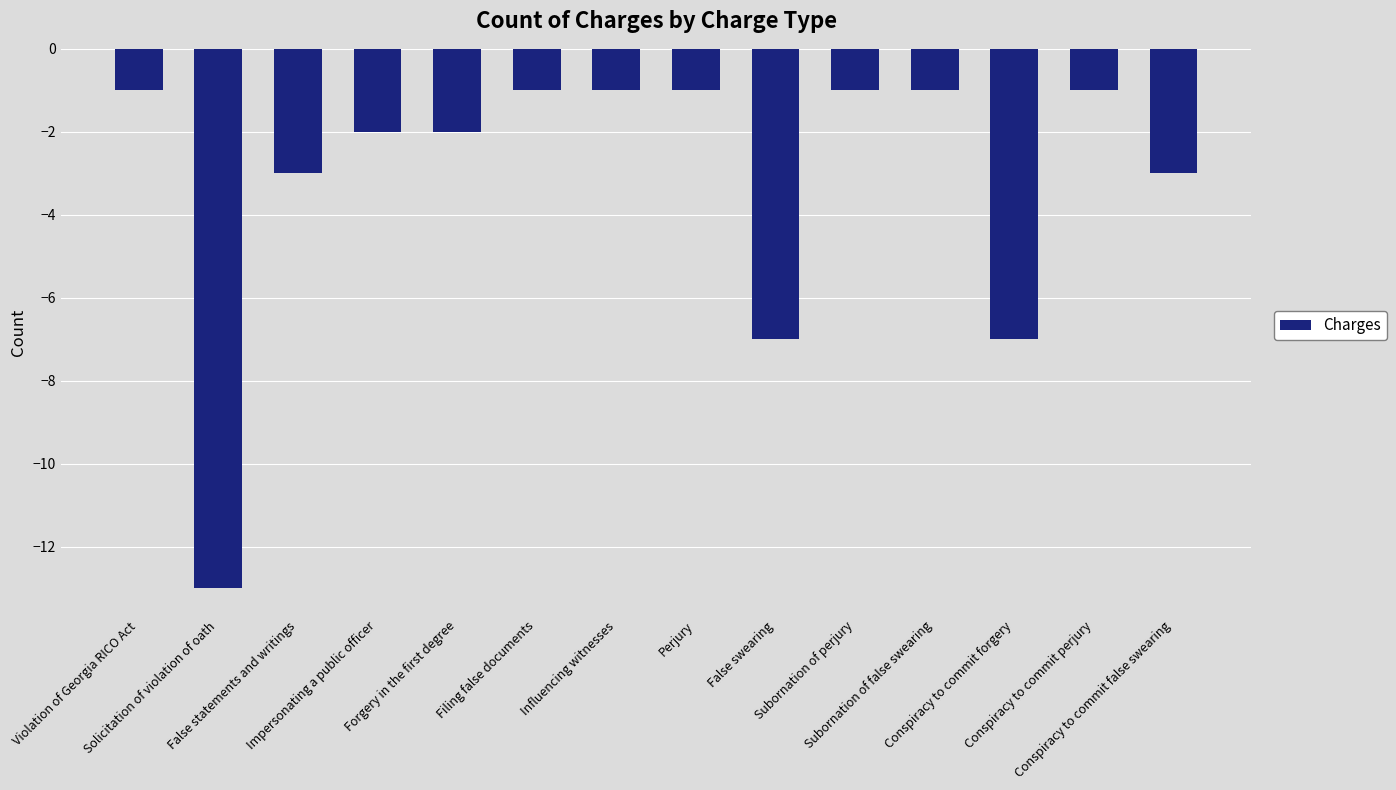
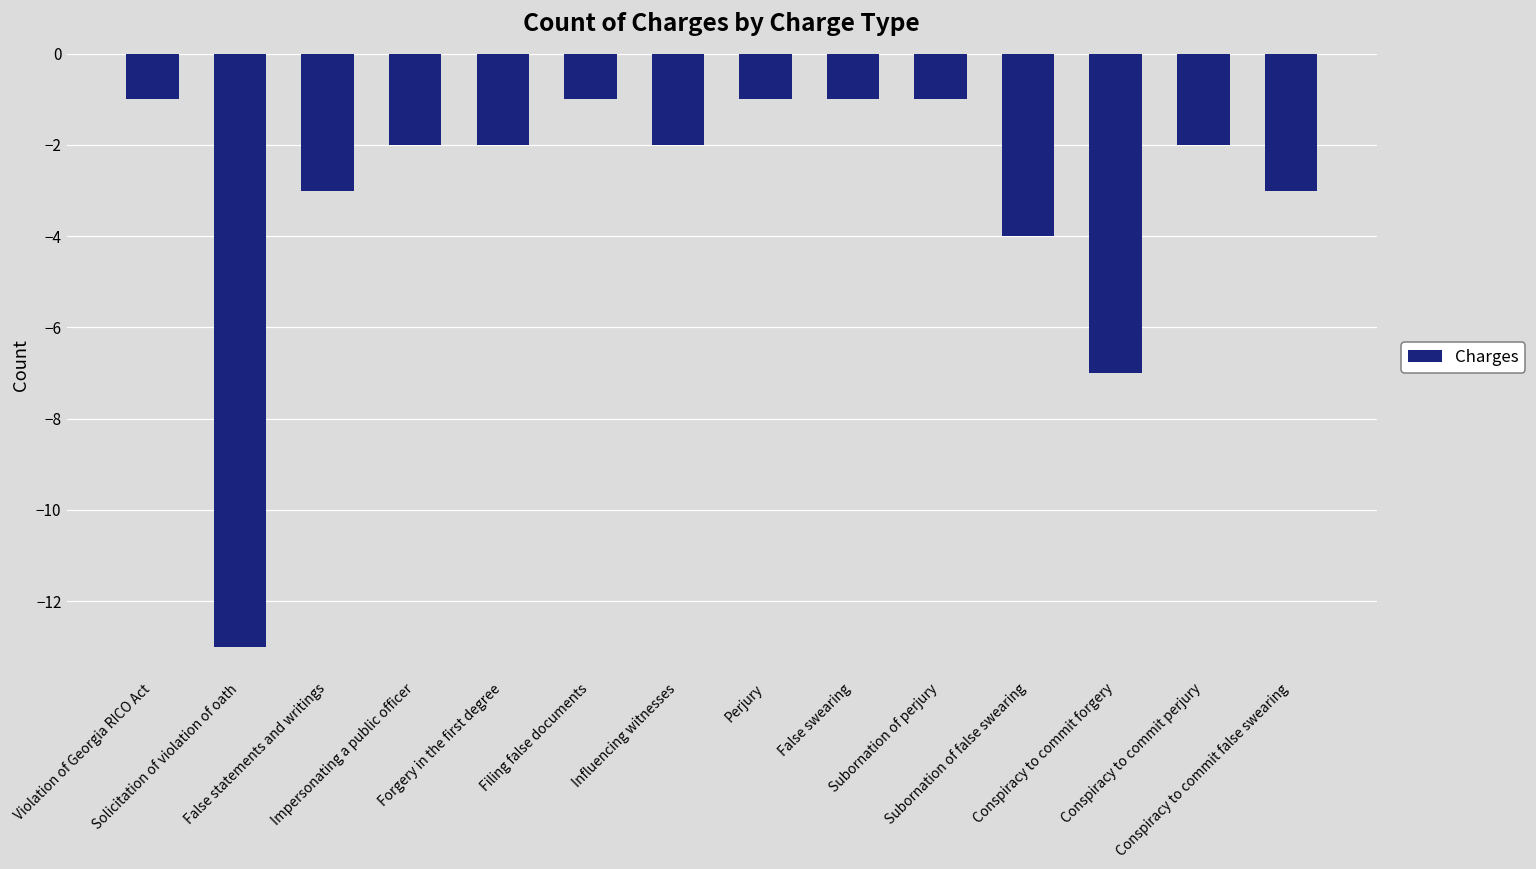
  {
    "Violation of Georgia RICO Act": -1,
    "Solicitation of violation of oath": -13,
    "False statements and writings": -3,
    "Impersonating a public officer": -2,
    "Forgery in the first degree": -2,
    "Filing false documents": -1,
-   "Influencing witnesses": -1,
+   "Influencing witnesses": -2,
    "Perjury": -1,
-   "False swearing": -7,
+   "False swearing": -1,
    "Subornation of perjury": -1,
-   "Subornation of false swearing": -1,
+   "Subornation of false swearing": -4,
    "Conspiracy to commit forgery": -7,
-   "Conspiracy to commit perjury": -1,
+   "Conspiracy to commit perjury": -2,
    "Conspiracy to commit false swearing": -3
  }
